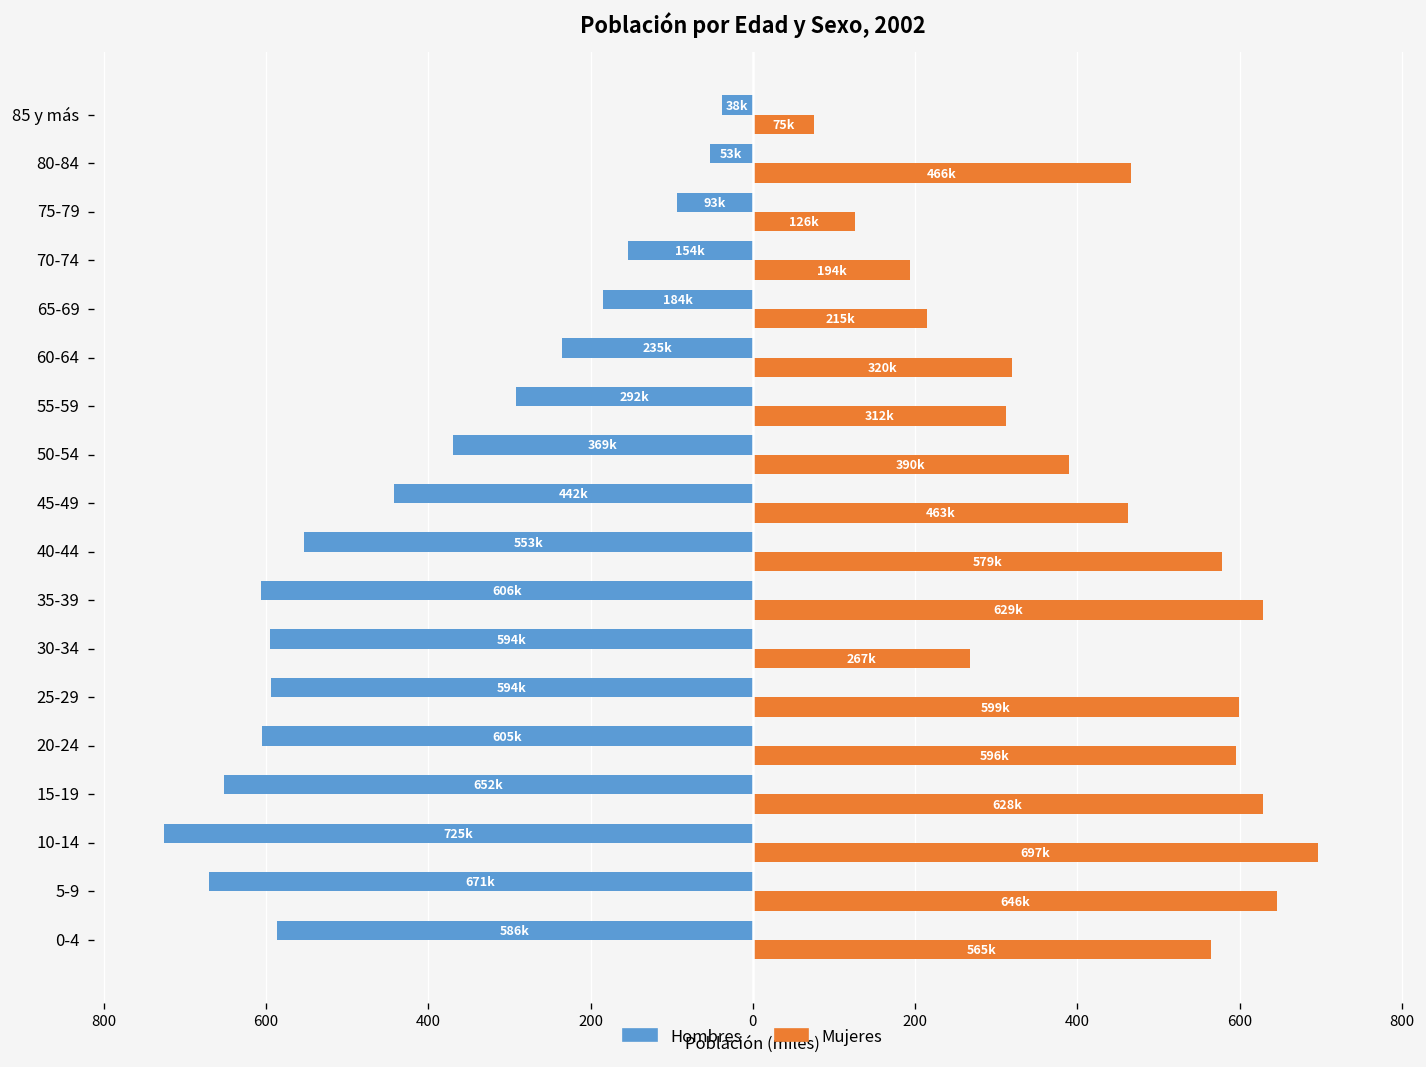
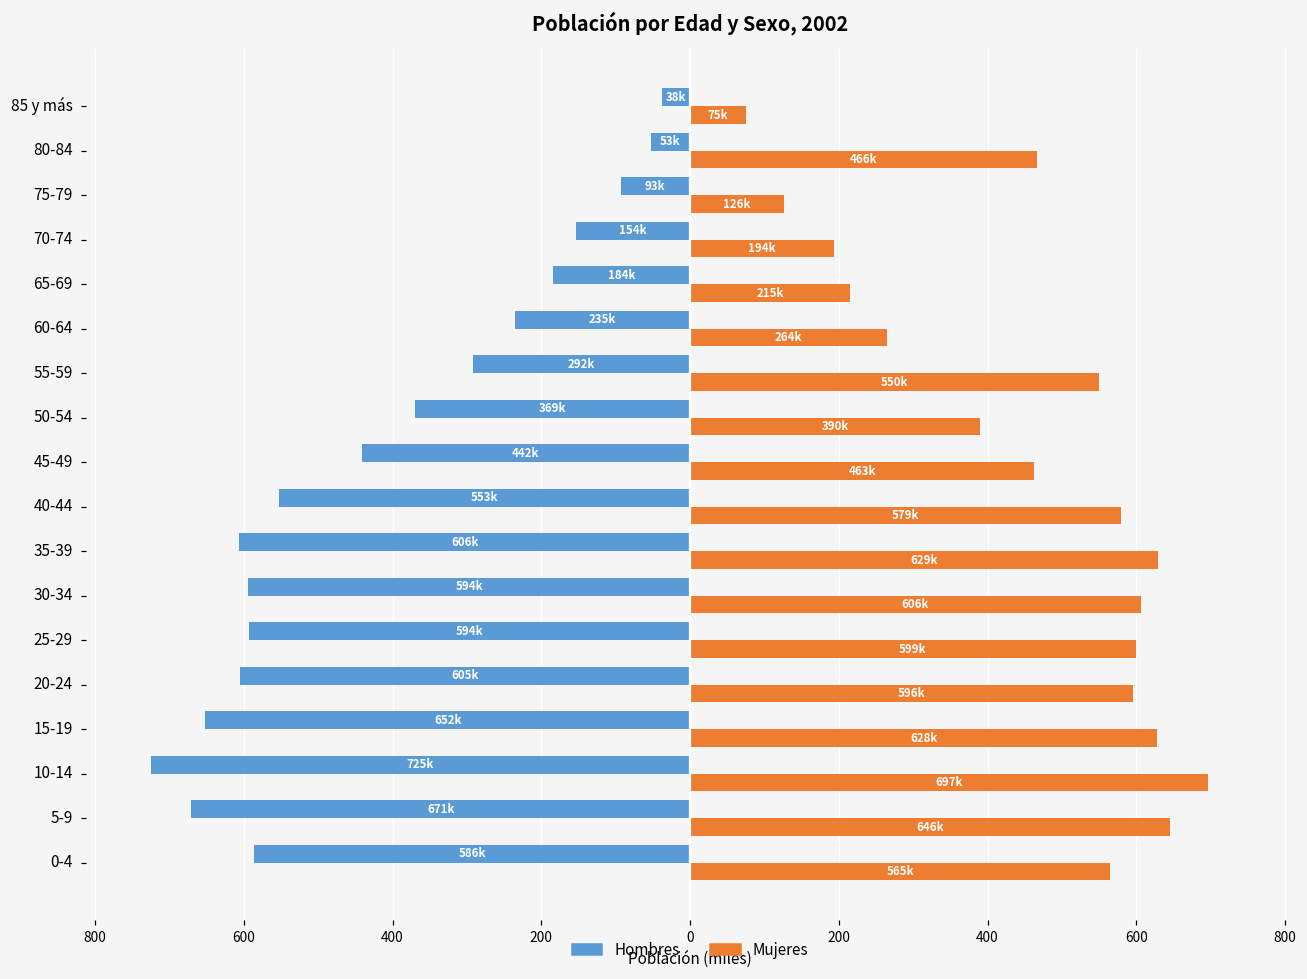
  {
    "Mujeres": {
      "85 y más": "75k",
      "80-84": "466k",
      "75-79": "126k",
      "70-74": "194k",
      "65-69": "215k",
-     "60-64": "320k",
-     "55-59": "312k",
+     "60-64": "264k",
+     "55-59": "550k",
      "50-54": "390k",
      "45-49": "463k",
      "40-44": "579k",
      "35-39": "629k",
-     "30-34": "267k",
+     "30-34": "606k",
      "25-29": "599k",
      "20-24": "596k",
      "15-19": "628k",
      "10-14": "697k",
      "5-9": "646k",
      "0-4": "565k"
    }
  }
